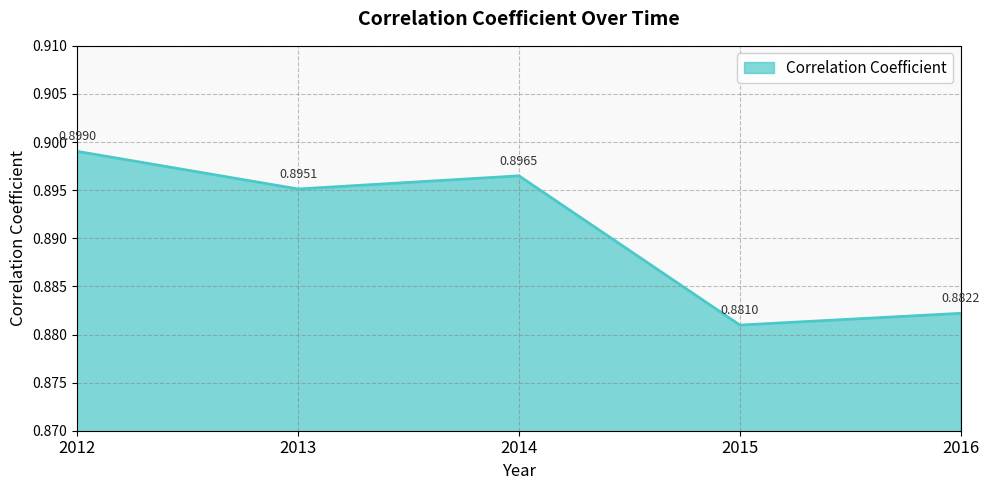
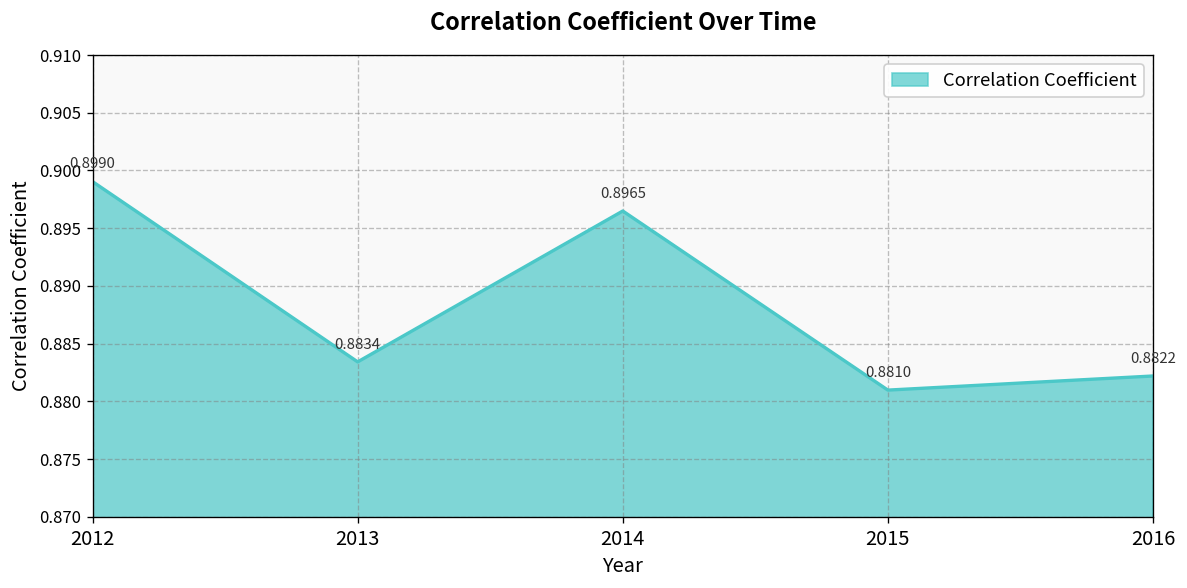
  {
    "2012": 0.8990,
-   "2013": 0.8951,
+   "2013": 0.8834,
    "2014": 0.8965,
    "2015": 0.8810,
    "2016": 0.8822
  }
